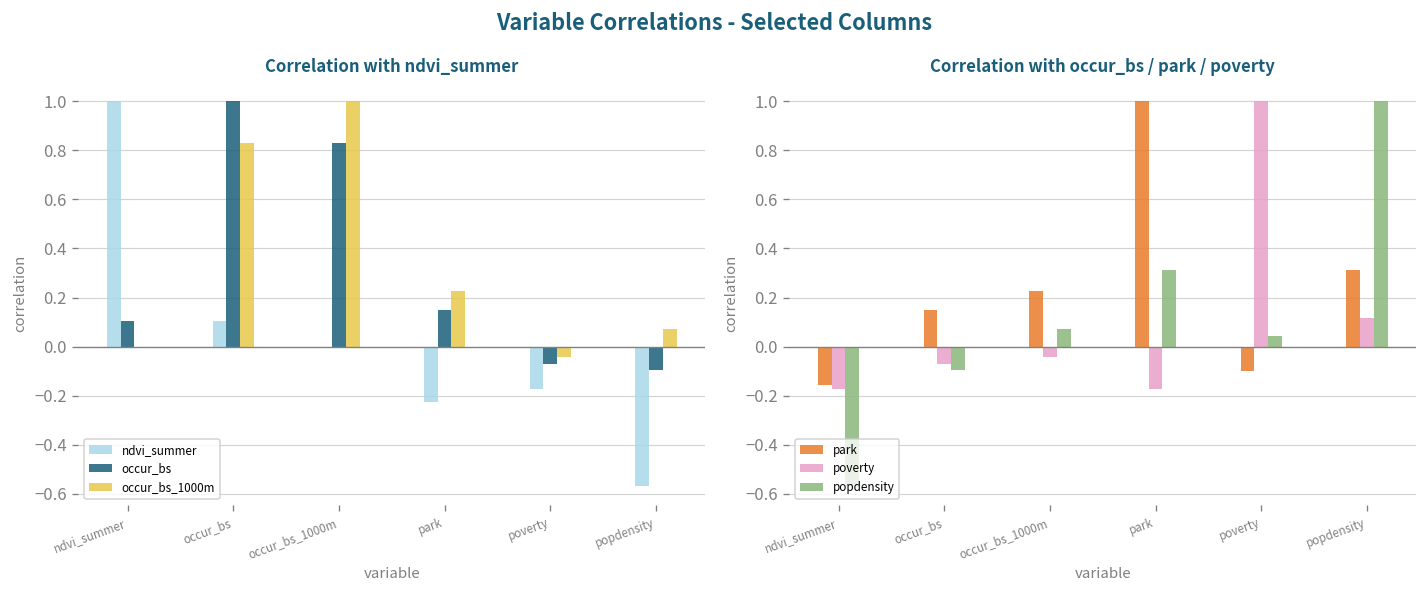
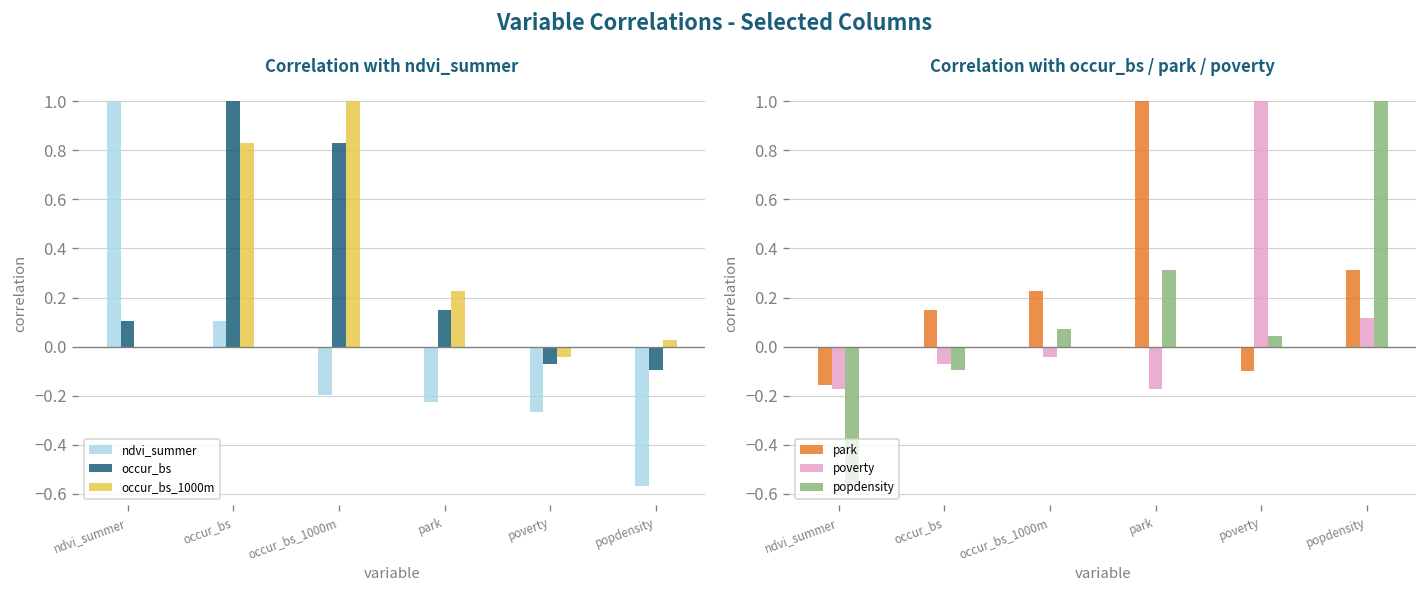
  {
    "Correlation with ndvi_summer": {
      "ndvi_summer": {
        "ndvi_summer": 1.00,
        "occur_bs": 0.10,
-       "occur_bs_1000m": 0.00,
+       "occur_bs_1000m": -0.20,
        "park": -0.23,
-       "poverty": -0.17,
+       "poverty": -0.27,
        "popdensity": -0.57
      },
      "occur_bs": {
        "ndvi_summer": 0.10,
        "occur_bs": 1.00,
        "occur_bs_1000m": 0.83,
        "park": 0.15,
        "poverty": -0.07,
        "popdensity": -0.09
      },
      "occur_bs_1000m": {
        "occur_bs": 0.83,
        "occur_bs_1000m": 1.00,
        "park": 0.23,
        "poverty": -0.04,
-       "popdensity": 0.07
+       "popdensity": 0.03
      }
    },
    "Correlation with occur_bs / park / poverty": {
      "park": {
        "ndvi_summer": -0.16,
        "occur_bs": 0.15,
        "occur_bs_1000m": 0.23,
        "park": 1.00,
        "poverty": -0.10,
        "popdensity": 0.31
      },
      "poverty": {
        "ndvi_summer": -0.17,
        "occur_bs": -0.07,
        "occur_bs_1000m": -0.04,
        "park": -0.17,
        "poverty": 1.00,
        "popdensity": 0.12
      },
      "popdensity": {
        "occur_bs": -0.09,
        "occur_bs_1000m": 0.07,
        "park": 0.31,
        "poverty": 0.04,
        "popdensity": 1.00
      }
    }
  }
